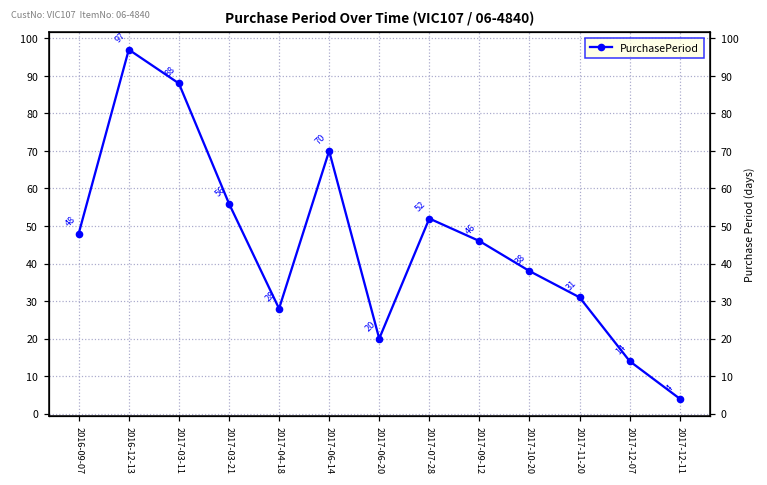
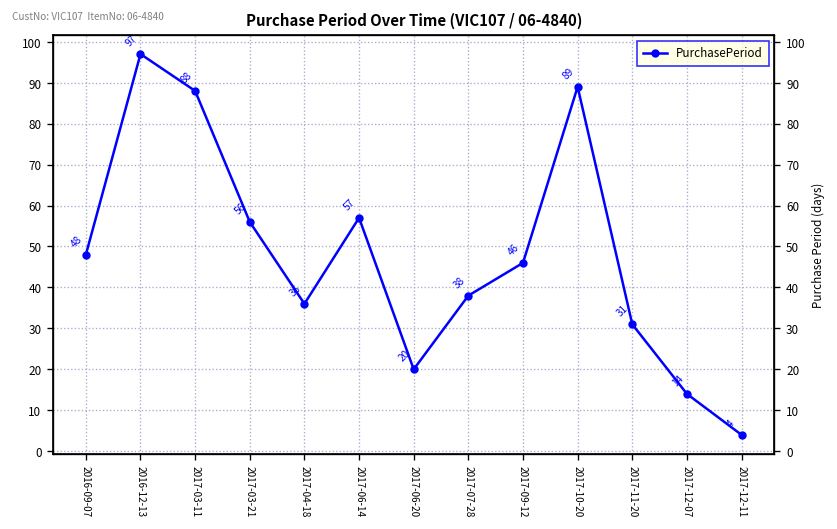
  {
    "2016-09-07": 48,
    "2016-12-13": 97,
    "2017-03-11": 88,
    "2017-03-21": 56,
-   "2017-04-18": 28,
-   "2017-06-14": 70,
+   "2017-04-18": 36,
+   "2017-06-14": 57,
    "2017-06-20": 20,
-   "2017-07-28": 52,
+   "2017-07-28": 38,
    "2017-09-12": 46,
-   "2017-10-20": 38,
+   "2017-10-20": 89,
    "2017-11-20": 31,
    "2017-12-07": 14,
    "2017-12-11": 4
  }
